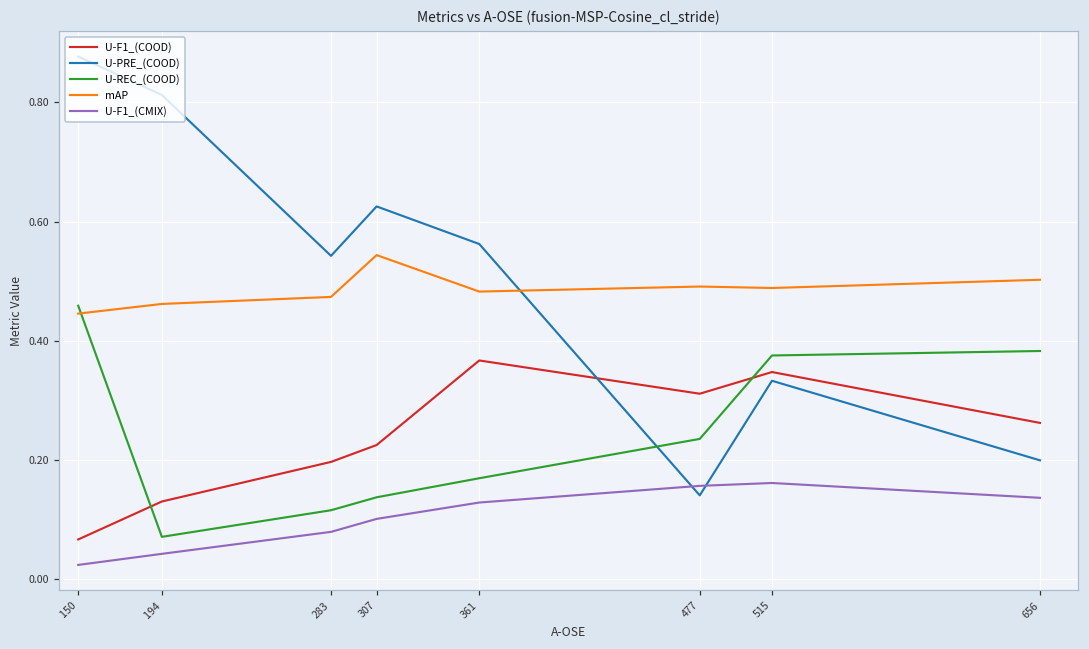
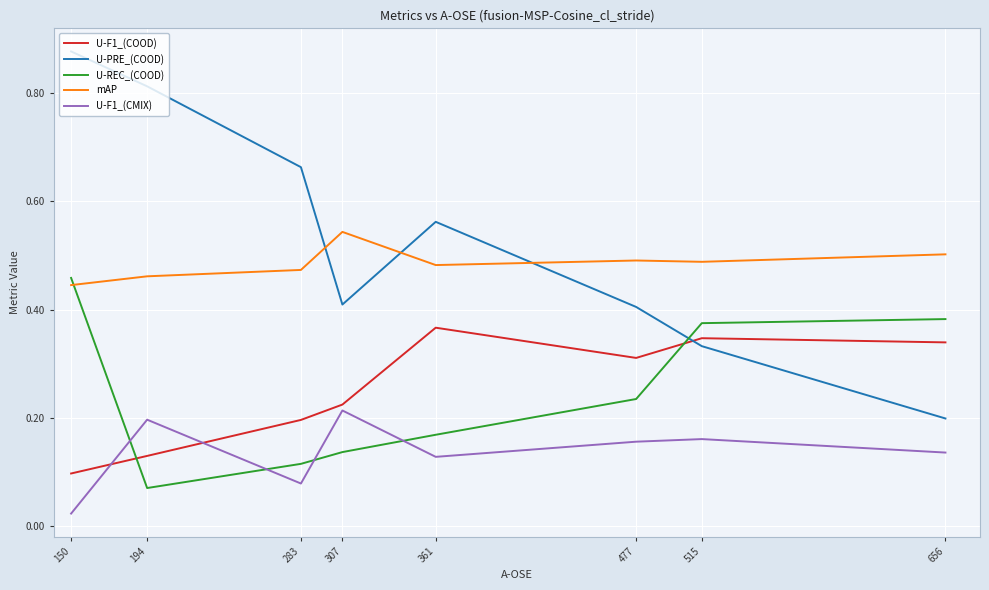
  {
    "U-F1_(COOD)": {
-     "150": 0.07,
+     "150": 0.10,
      "194": 0.13,
      "283": 0.20,
      "307": 0.22,
      "361": 0.37,
      "477": 0.31,
      "515": 0.35,
-     "656": 0.26
+     "656": 0.34
    },
    "U-PRE_(COOD)": {
-     "283": 0.54,
-     "307": 0.63,
+     "283": 0.66,
+     "307": 0.41,
      "361": 0.56,
-     "477": 0.14,
+     "477": 0.41,
      "515": 0.33,
      "656": 0.20
    },
    "U-REC_(COOD)": {
      "150": 0.46,
      "194": 0.07,
      "283": 0.12,
      "307": 0.14,
      "361": 0.17,
      "477": 0.24,
      "515": 0.38,
      "656": 0.38
    },
    "mAP": {
      "150": 0.45,
      "194": 0.46,
      "283": 0.47,
      "307": 0.54,
      "361": 0.48,
      "477": 0.49,
      "515": 0.49,
      "656": 0.50
    },
    "U-F1_(CMIX)": {
      "150": 0.02,
-     "194": 0.04,
+     "194": 0.20,
      "283": 0.08,
-     "307": 0.10,
+     "307": 0.21,
      "361": 0.13,
      "477": 0.16,
      "515": 0.16,
      "656": 0.14
    }
  }
